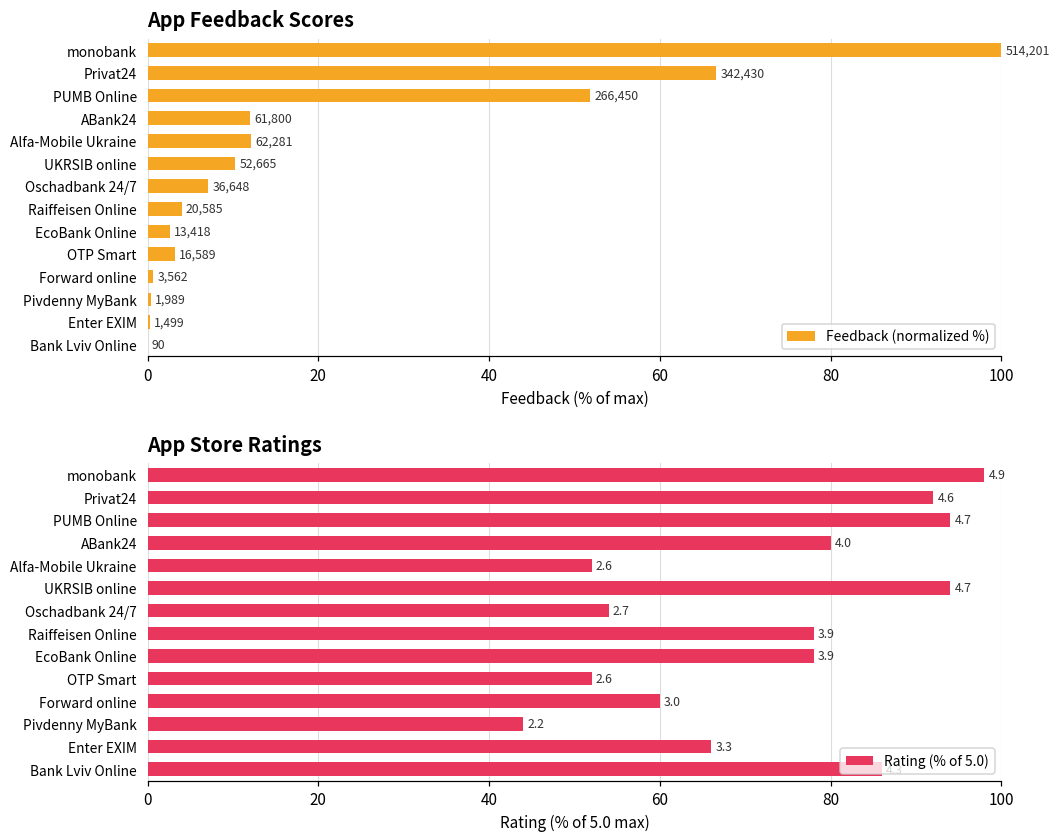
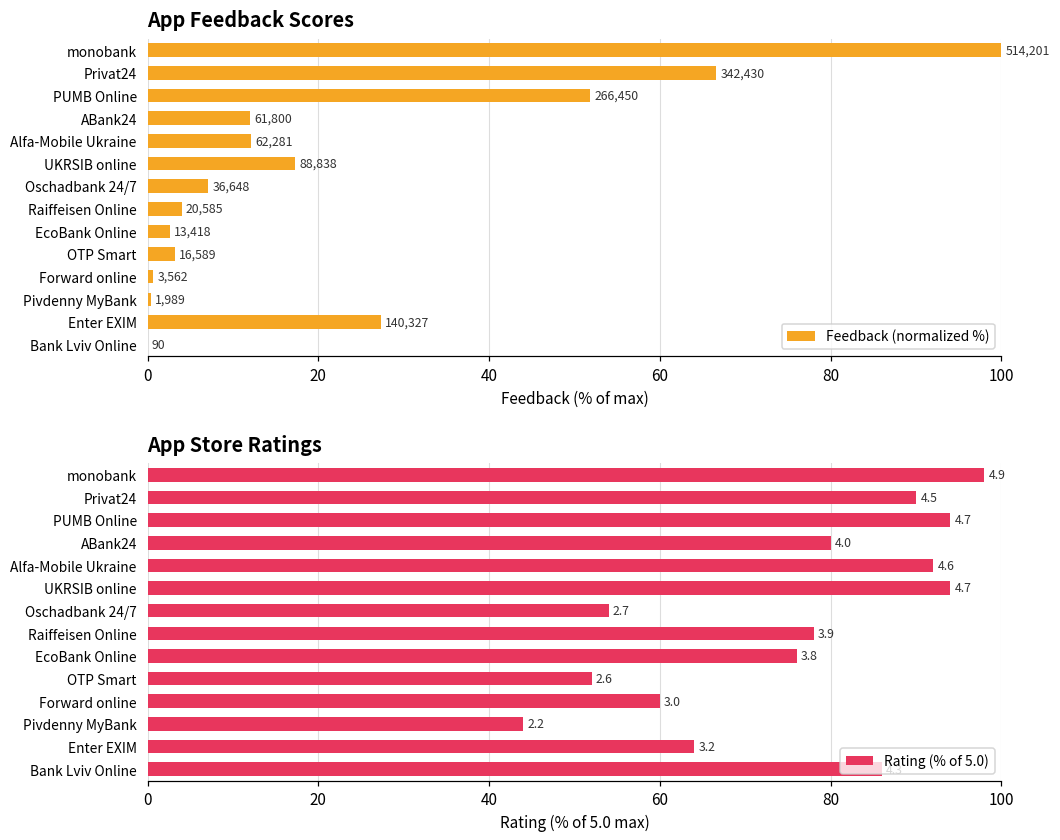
  {
    "App Feedback Scores": {
-     "UKRSIB online": "52,665",
-     "Enter EXIM": "1,499"
+     "UKRSIB online": "88,838",
+     "Enter EXIM": "140,327"
    },
    "App Store Ratings": {
-     "Privat24": "4.6",
-     "Alfa-Mobile Ukraine": "2.6",
-     "EcoBank Online": "3.9",
-     "Enter EXIM": "3.3"
+     "Privat24": "4.5",
+     "Alfa-Mobile Ukraine": "4.6",
+     "EcoBank Online": "3.8",
+     "Enter EXIM": "3.2"
    }
  }
